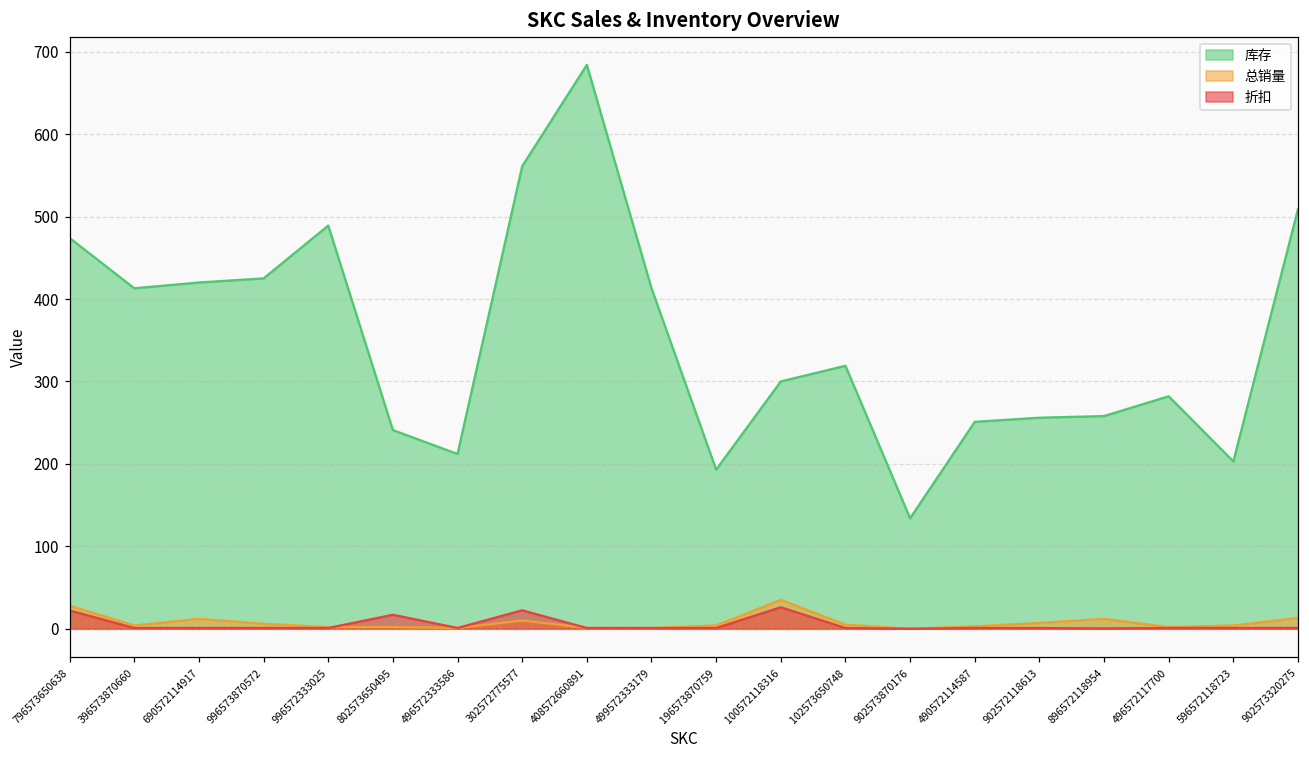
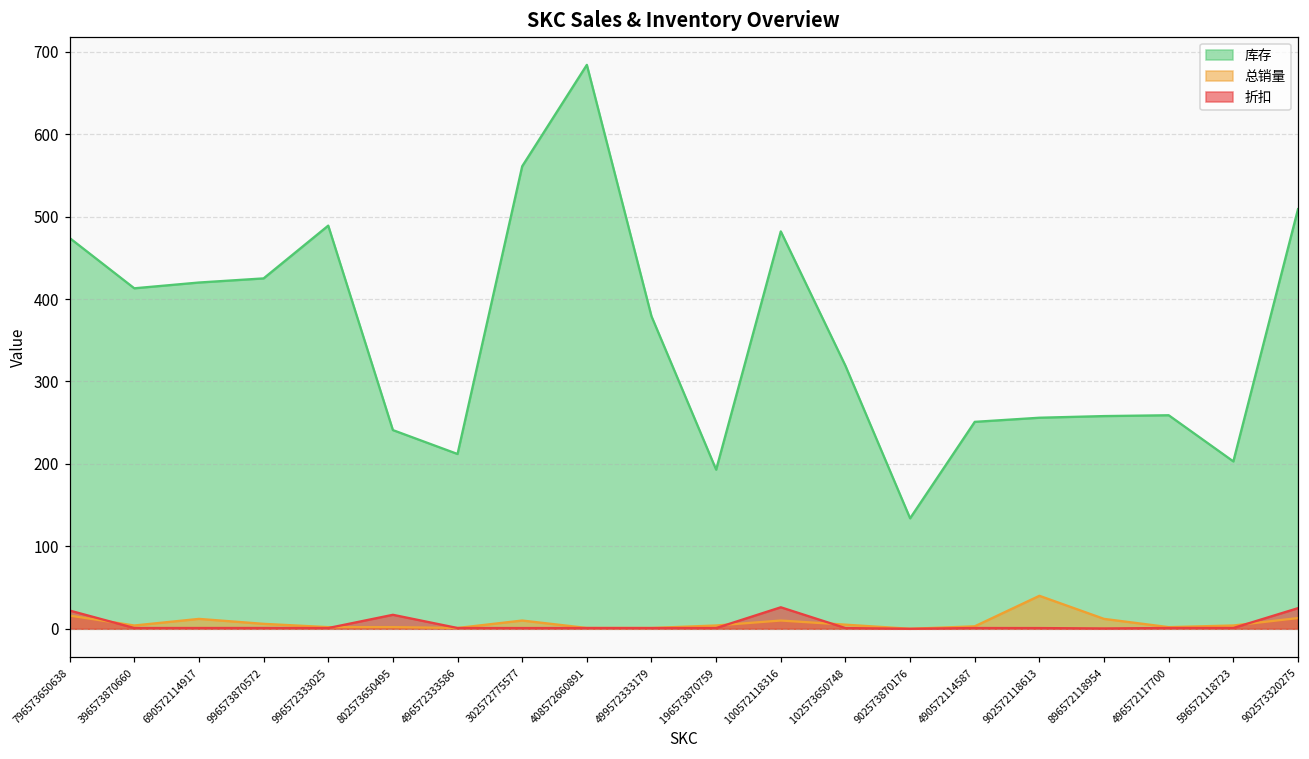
  {
    "库存": {
      "796573650638": 470,
      "396573870660": 410,
      "690572114917": 420,
      "996573870572": 430,
      "996572333025": 490,
      "802573650495": 240,
      "496572333586": 210,
      "302572775577": 560,
      "408572660891": 680,
-     "499572333179": 410,
+     "499572333179": 380,
      "196573870759": 190,
-     "100572118316": 300,
+     "100572118316": 480,
      "102573650748": 320,
      "902573870176": 130,
      "490572114587": 250,
      "902572118613": 260,
      "896572118954": 260,
-     "496572117700": 280,
+     "496572117700": 260,
      "596572118723": 200,
      "902573320275": 510
    },
    "总销量": {
-     "796573650638": 30,
+     "796573650638": 20,
      "690572114917": 10,
      "996573870572": 10,
      "802573650495": 0,
      "302572775577": 10,
-     "100572118316": 40,
+     "100572118316": 10,
      "102573650748": 10,
-     "902572118613": 10,
+     "902572118613": 40,
      "896572118954": 10,
      "902573320275": 10
    },
    "折扣": {
      "796573650638": 20,
      "690572114917": 0,
      "996573870572": 0,
      "802573650495": 20,
-     "302572775577": 20,
+     "302572775577": 0,
      "100572118316": 30,
      "102573650748": 0,
      "902572118613": 0,
      "896572118954": 0,
-     "902573320275": 0
+     "902573320275": 30
    }
  }
